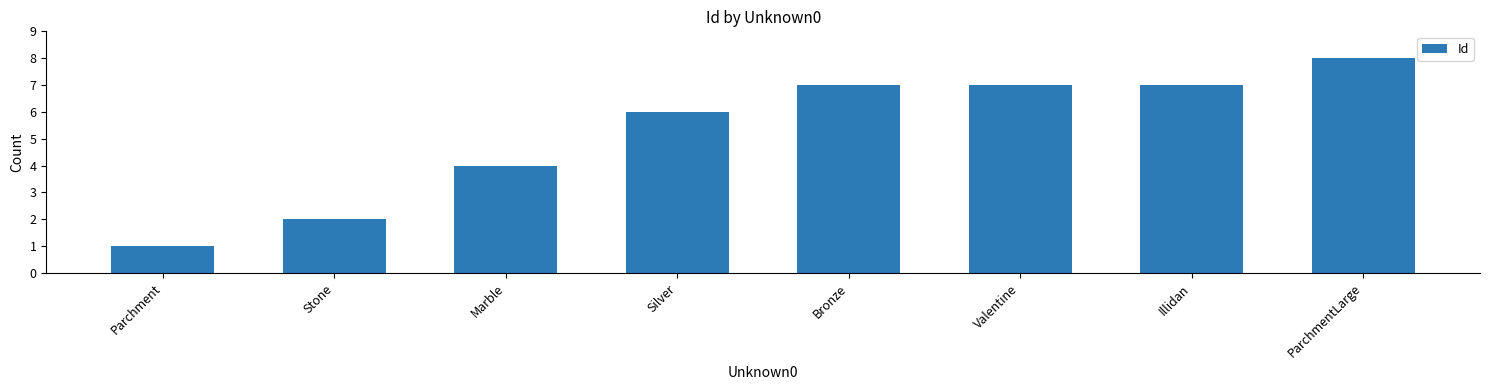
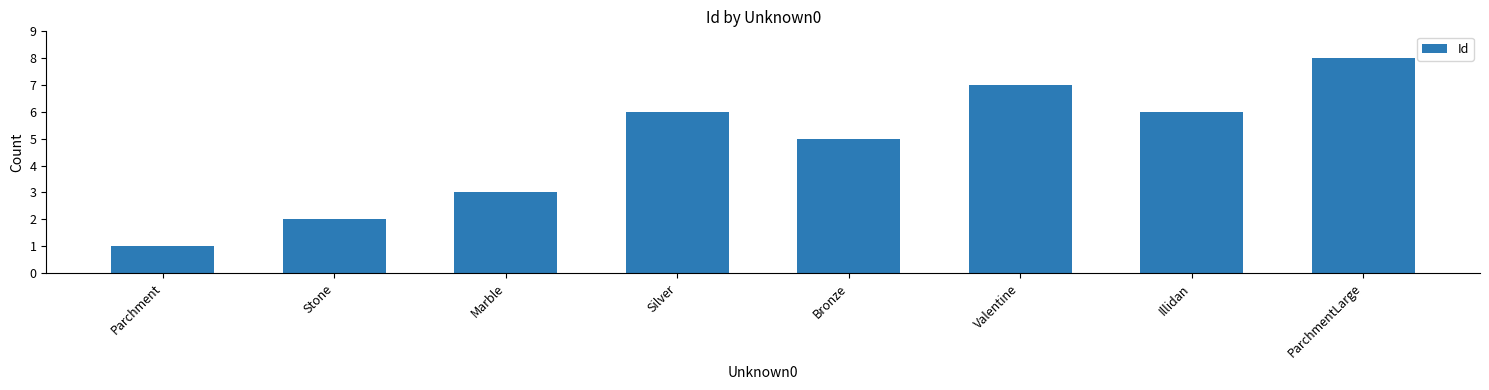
  {
    "Parchment": 1,
    "Stone": 2,
-   "Marble": 4,
+   "Marble": 3,
    "Silver": 6,
-   "Bronze": 7,
+   "Bronze": 5,
    "Valentine": 7,
-   "Illidan": 7,
+   "Illidan": 6,
    "ParchmentLarge": 8
  }
